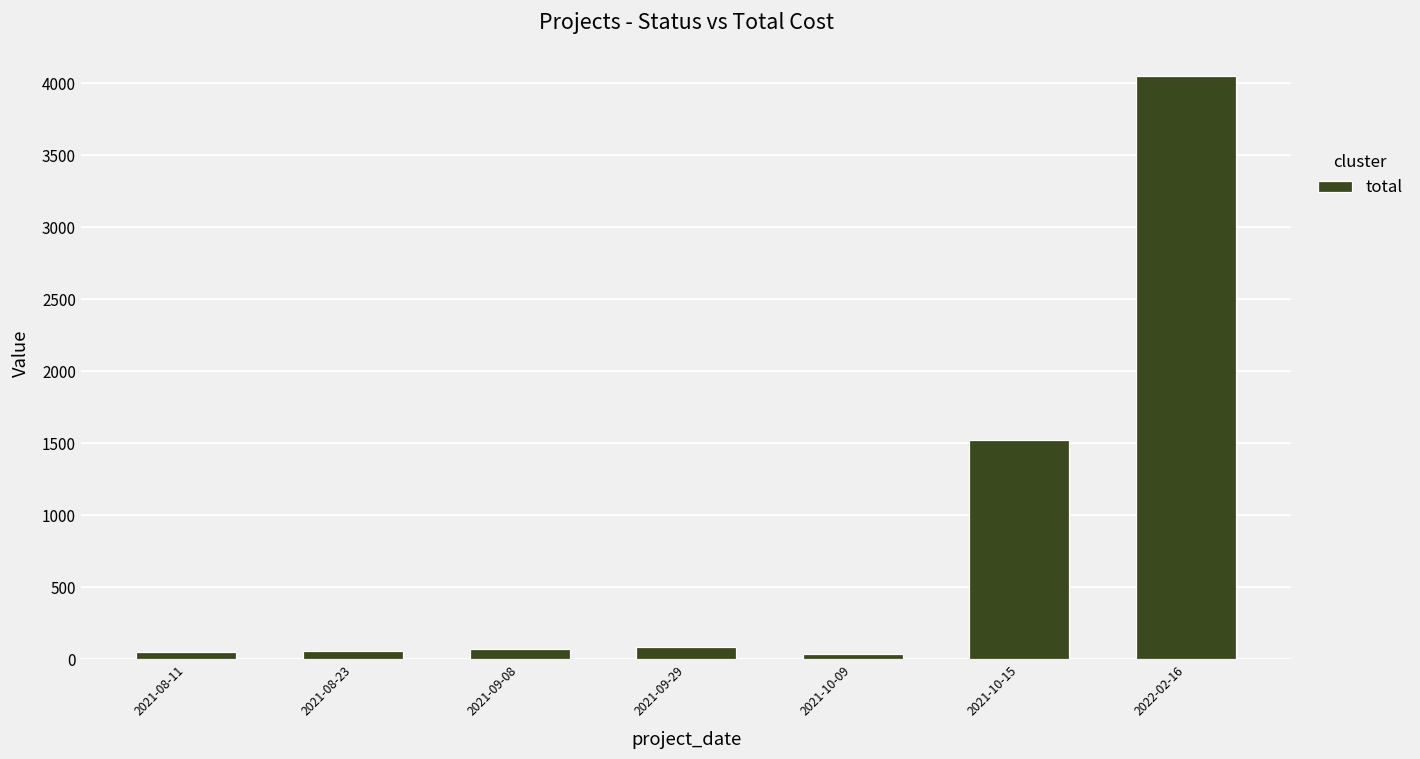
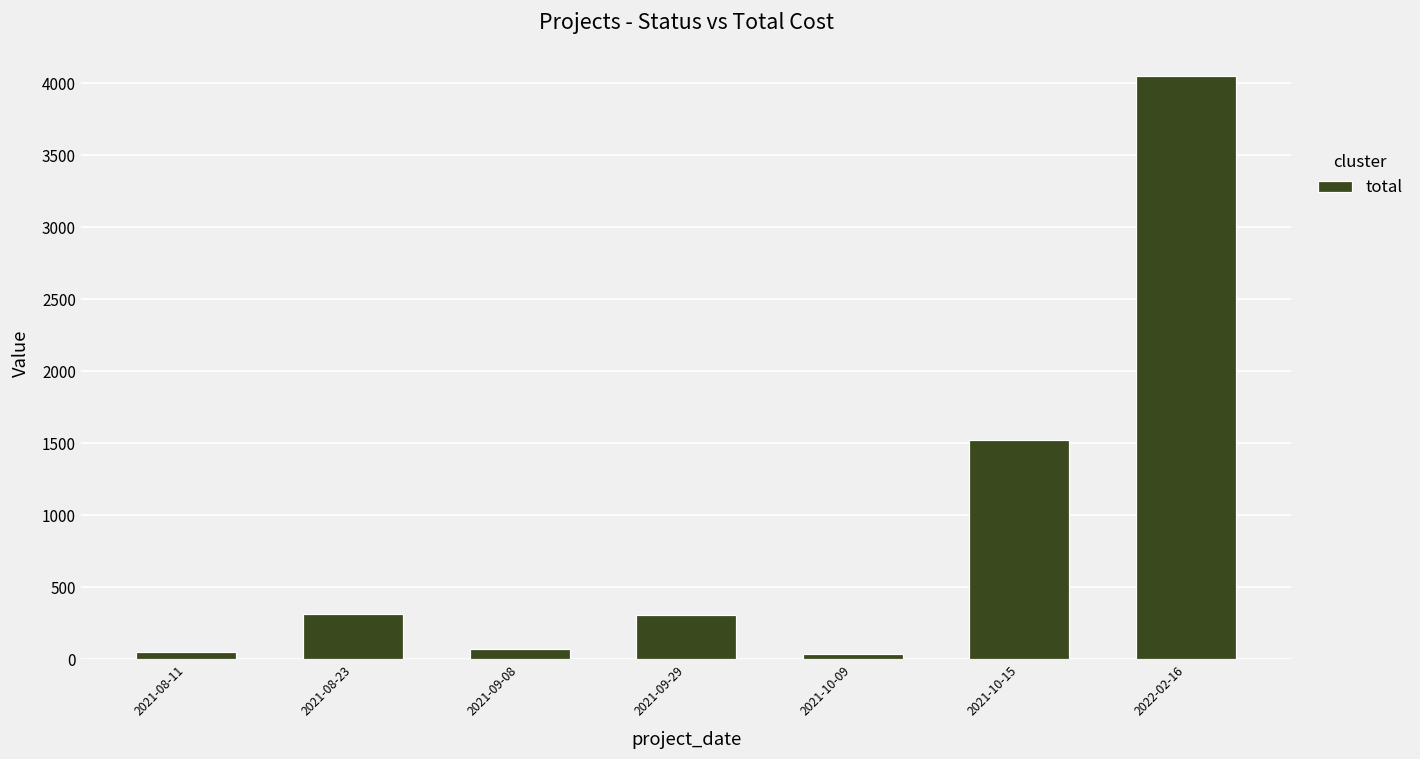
  {
    "2021-08-11": 50,
-   "2021-08-23": 60,
+   "2021-08-23": 310,
    "2021-09-08": 80,
-   "2021-09-29": 80,
+   "2021-09-29": 310,
    "2021-10-09": 40,
    "2021-10-15": 1530,
    "2022-02-16": 4050
  }
